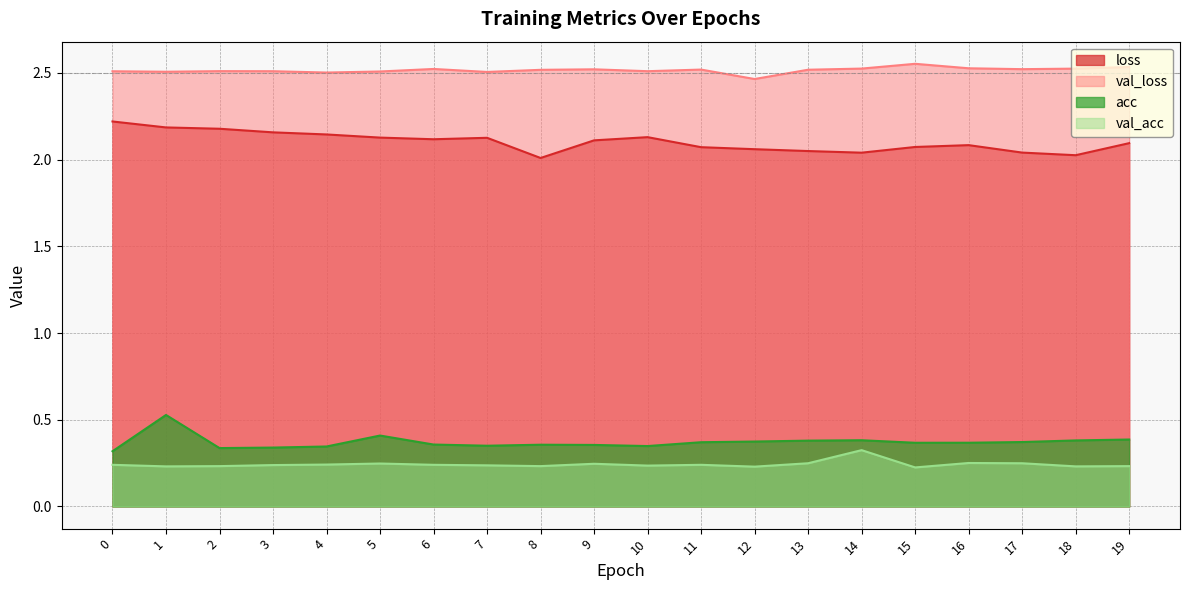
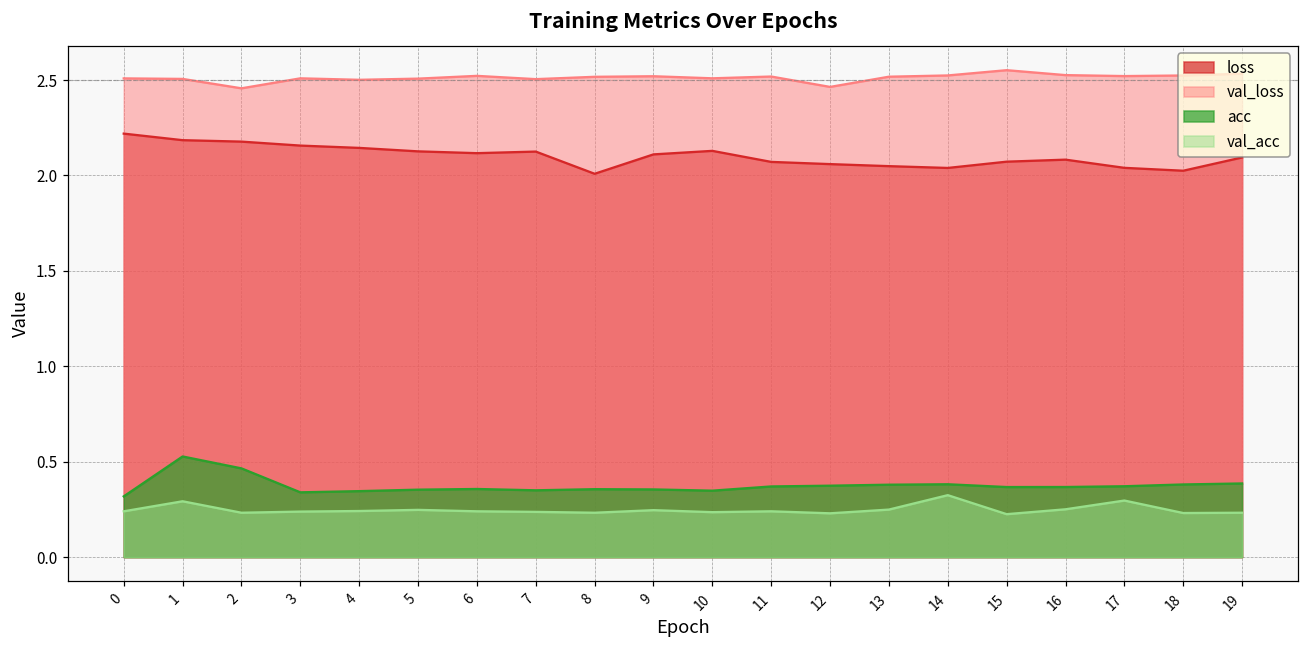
  {
    "loss": {
      "0": 2.22,
      "1": 2.18,
      "2": 2.18,
      "3": 2.16,
      "4": 2.14,
      "5": 2.13,
      "6": 2.12,
      "7": 2.13,
      "8": 2.01,
      "9": 2.11,
      "10": 2.13,
      "11": 2.07,
      "12": 2.06,
      "13": 2.05,
      "14": 2.04,
      "15": 2.07,
      "16": 2.08,
      "17": 2.04,
      "18": 2.02,
      "19": 2.09
    },
    "val_loss": {
      "0": 2.51,
      "1": 2.51,
-     "2": 2.51,
+     "2": 2.46,
      "3": 2.51,
      "4": 2.50,
      "5": 2.51,
      "6": 2.52,
      "7": 2.50,
      "8": 2.52,
      "9": 2.52,
      "10": 2.51,
      "11": 2.52,
      "12": 2.46,
      "13": 2.52,
      "14": 2.52,
      "15": 2.55,
      "16": 2.53,
      "17": 2.52
    },
    "acc": {
      "0": 0.32,
      "1": 0.53,
-     "2": 0.34,
+     "2": 0.47,
      "3": 0.34,
      "4": 0.35,
-     "5": 0.41,
+     "5": 0.35,
      "6": 0.36,
      "7": 0.35,
      "8": 0.36,
      "9": 0.35,
      "10": 0.35,
      "11": 0.37,
      "12": 0.37,
      "13": 0.38,
      "14": 0.38,
      "15": 0.37,
      "16": 0.37,
      "17": 0.37,
      "18": 0.38,
      "19": 0.39
    },
    "val_acc": {
      "0": 0.24,
-     "1": 0.23,
+     "1": 0.29,
      "2": 0.23,
      "3": 0.24,
      "4": 0.24,
      "5": 0.25,
      "6": 0.24,
      "7": 0.24,
      "8": 0.23,
      "9": 0.25,
      "10": 0.24,
      "11": 0.24,
      "12": 0.23,
      "13": 0.25,
      "14": 0.32,
      "15": 0.23,
      "16": 0.25,
-     "17": 0.25,
+     "17": 0.30,
      "18": 0.23,
      "19": 0.23
    }
  }
